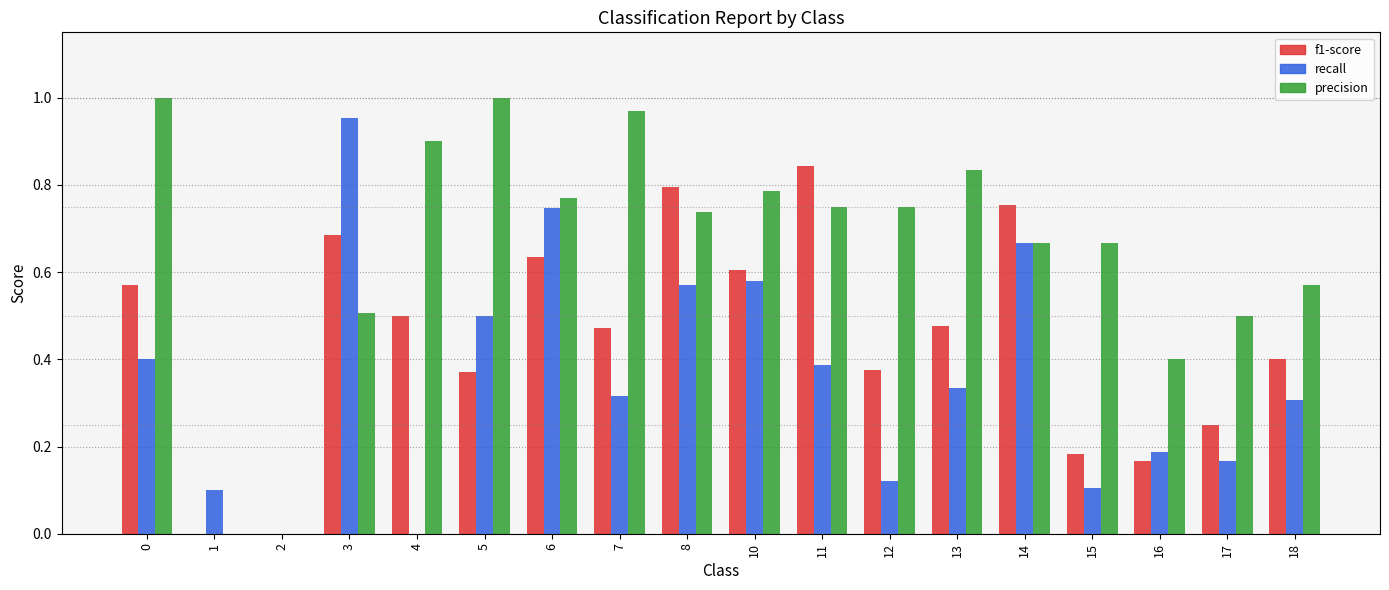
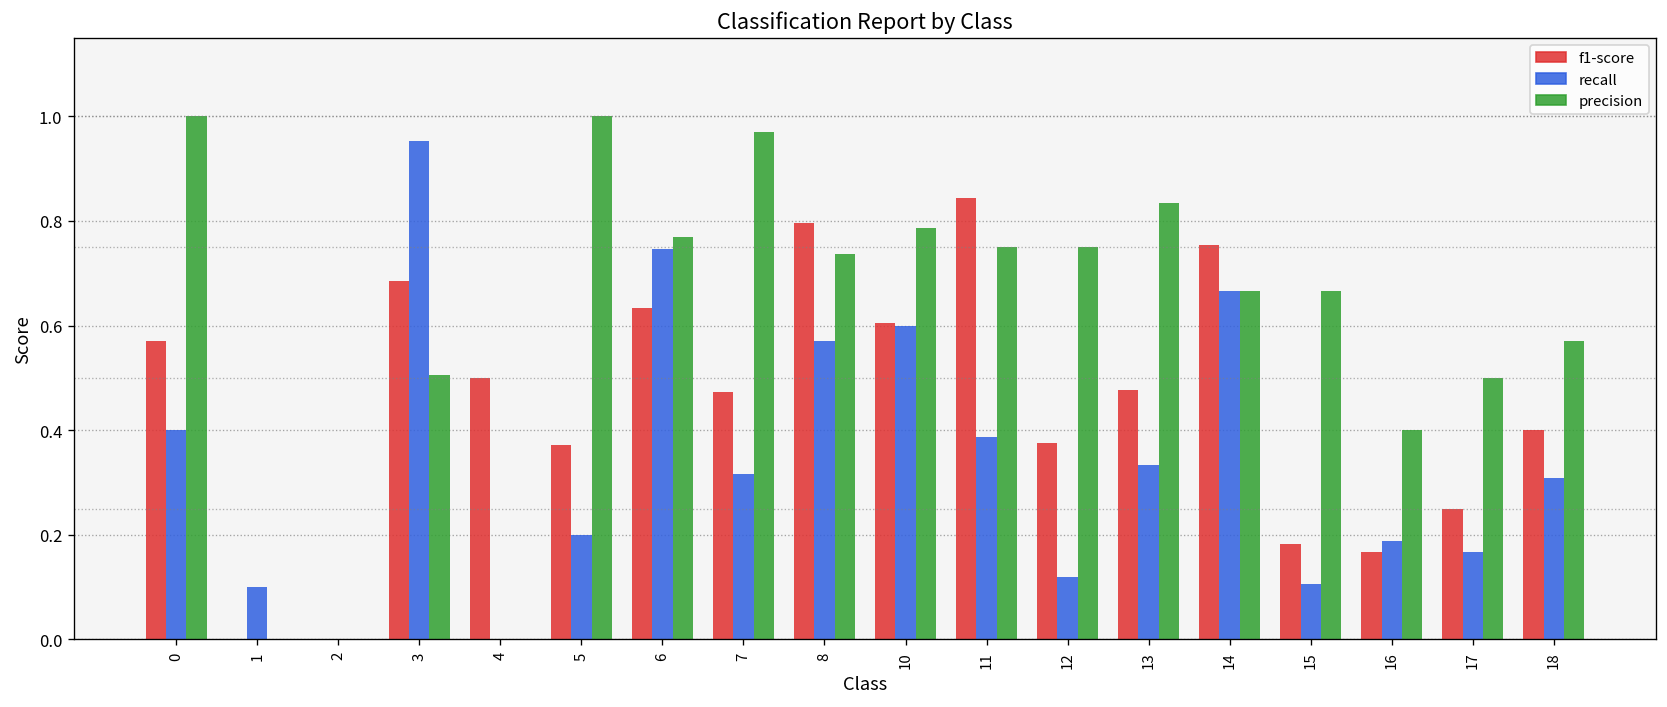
  {
    "f1-score": {
      "0": 0.57,
      "1": 0.00,
      "2": 0.00,
      "3": 0.69,
      "4": 0.50,
      "5": 0.37,
      "6": 0.63,
      "7": 0.47,
      "8": 0.80,
      "10": 0.60,
      "11": 0.84,
      "12": 0.38,
      "13": 0.48,
      "14": 0.75,
      "15": 0.18,
      "16": 0.17,
      "17": 0.25,
      "18": 0.40
    },
    "recall": {
      "0": 0.40,
      "1": 0.10,
      "2": 0.00,
      "3": 0.95,
      "4": 0.00,
-     "5": 0.5,
+     "5": 0.2,
      "6": 0.75,
      "7": 0.32,
      "8": 0.57,
-     "10": 0.58,
+     "10": 0.60,
      "11": 0.39,
      "12": 0.12,
      "13": 0.33,
      "14": 0.67,
      "15": 0.11,
      "16": 0.19,
      "17": 0.17,
      "18": 0.31
    },
    "precision": {
      "0": 1.0,
      "1": 0.0,
      "2": 0.0,
      "3": 0.51,
-     "4": 0.9,
+     "4": 0.0,
      "5": 1.0,
      "6": 0.77,
      "7": 0.97,
      "8": 0.74,
      "10": 0.79,
      "11": 0.75,
      "12": 0.75,
      "13": 0.83,
      "14": 0.67,
      "15": 0.67,
      "16": 0.4,
      "17": 0.5,
      "18": 0.57
    }
  }
